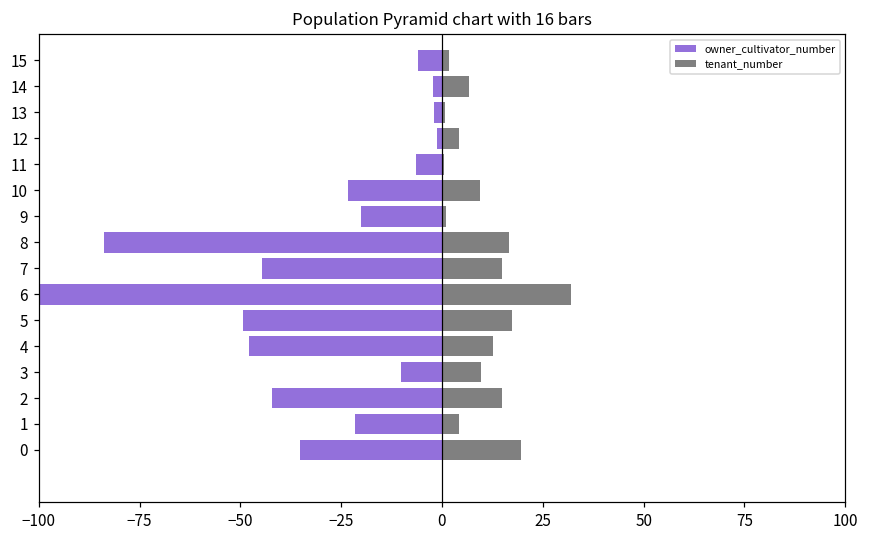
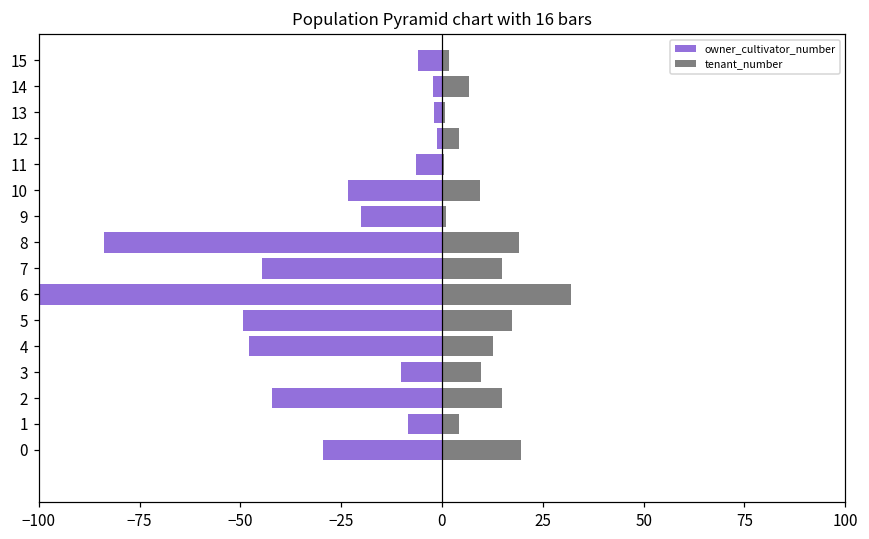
  {
    "owner_cultivator_number": {
      "15": -6,
      "14": -2,
      "13": -2,
      "12": -1,
      "11": -7,
      "10": -23,
      "9": -20,
      "8": -84,
      "7": -45,
      "6": -100,
      "5": -49,
      "4": -48,
      "3": -10,
      "2": -42,
-     "1": -22,
-     "0": -35
+     "1": -8,
+     "0": -30
    },
    "tenant_number": {
      "15": 2,
      "14": 7,
      "12": 4,
      "10": 9,
      "9": 1,
-     "8": 17,
+     "8": 19,
      "7": 15,
      "6": 32,
      "5": 17,
      "4": 13,
      "3": 10,
      "2": 15,
      "1": 4,
      "0": 20
    }
  }
